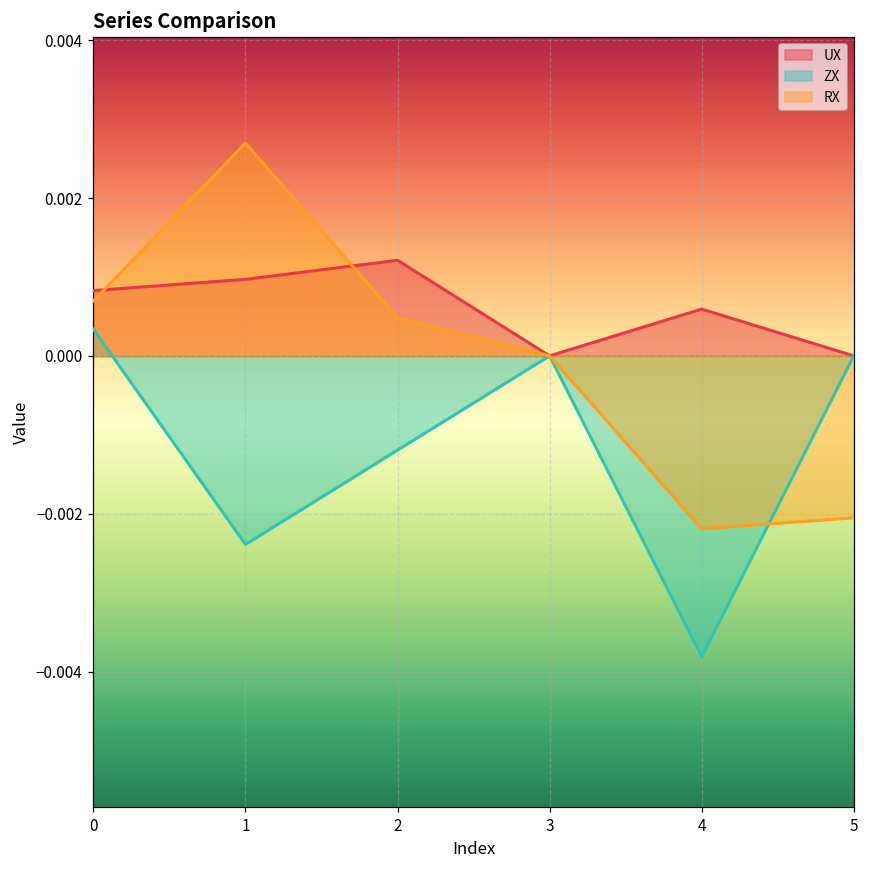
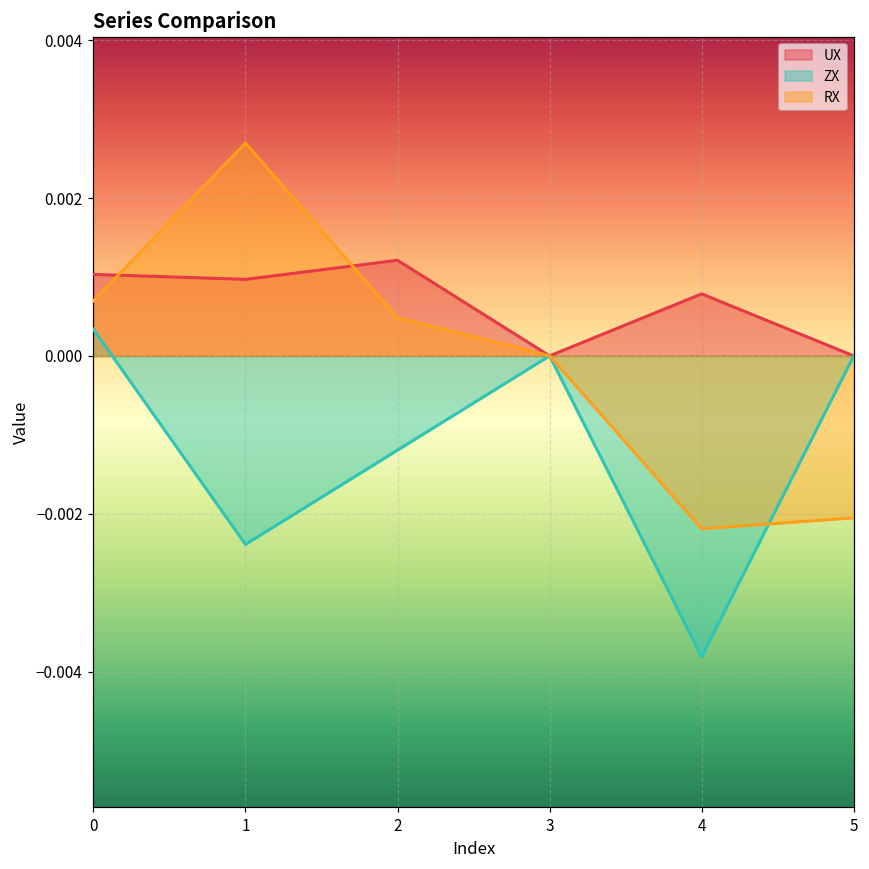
  {
    "UX": {
-     "0": 0.0008,
+     "0": 0.0010,
      "1": 0.0010,
      "2": 0.0012,
-     "4": 0.0006
+     "4": 0.0008
    }
  }
